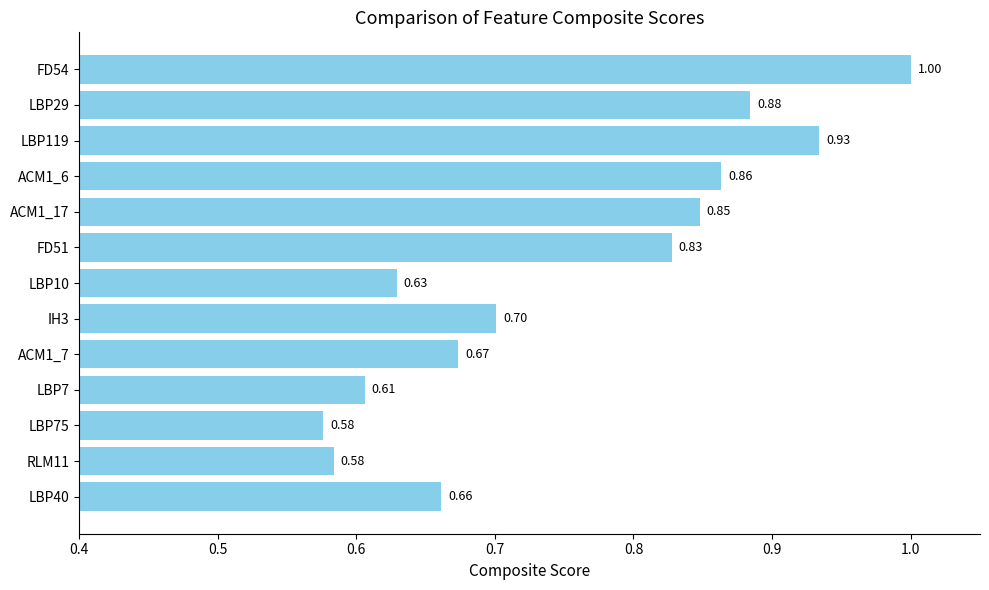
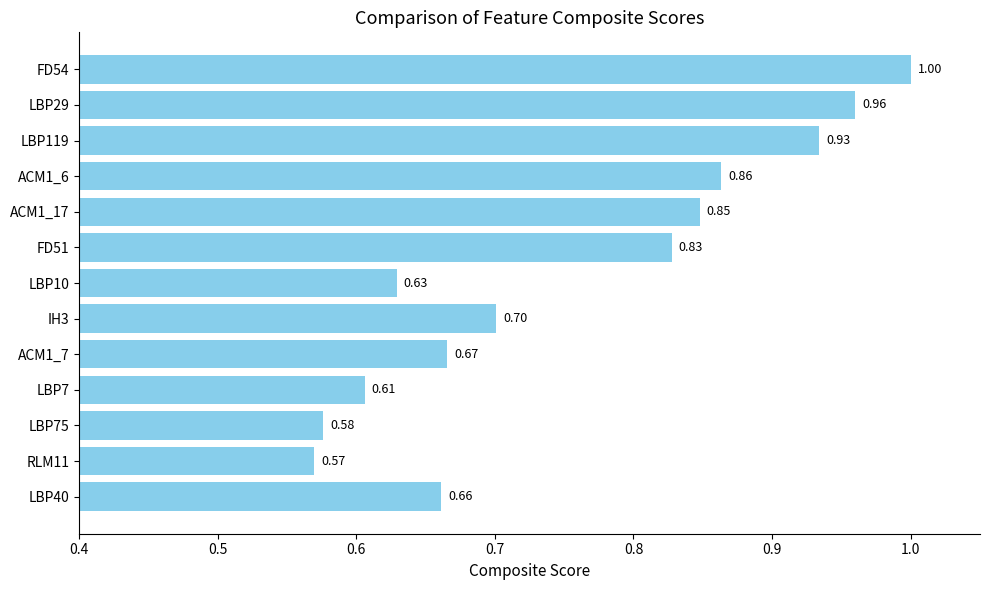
  {
    "FD54": 1.00,
-   "LBP29": 0.88,
+   "LBP29": 0.96,
    "LBP119": 0.93,
    "ACM1_6": 0.86,
    "ACM1_17": 0.85,
    "FD51": 0.83,
    "LBP10": 0.63,
    "IH3": 0.70,
-   "ACM1_7": 0.673,
+   "ACM1_7": 0.666,
    "LBP7": 0.61,
    "LBP75": 0.58,
-   "RLM11": 0.58,
+   "RLM11": 0.57,
    "LBP40": 0.66
  }
